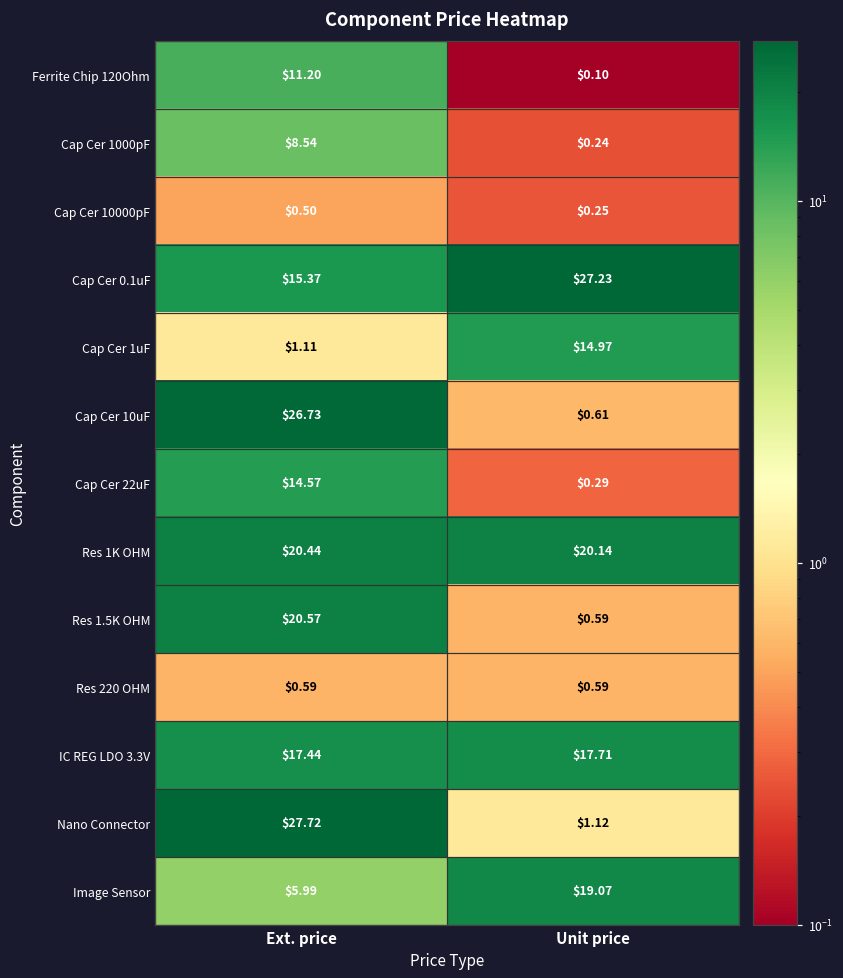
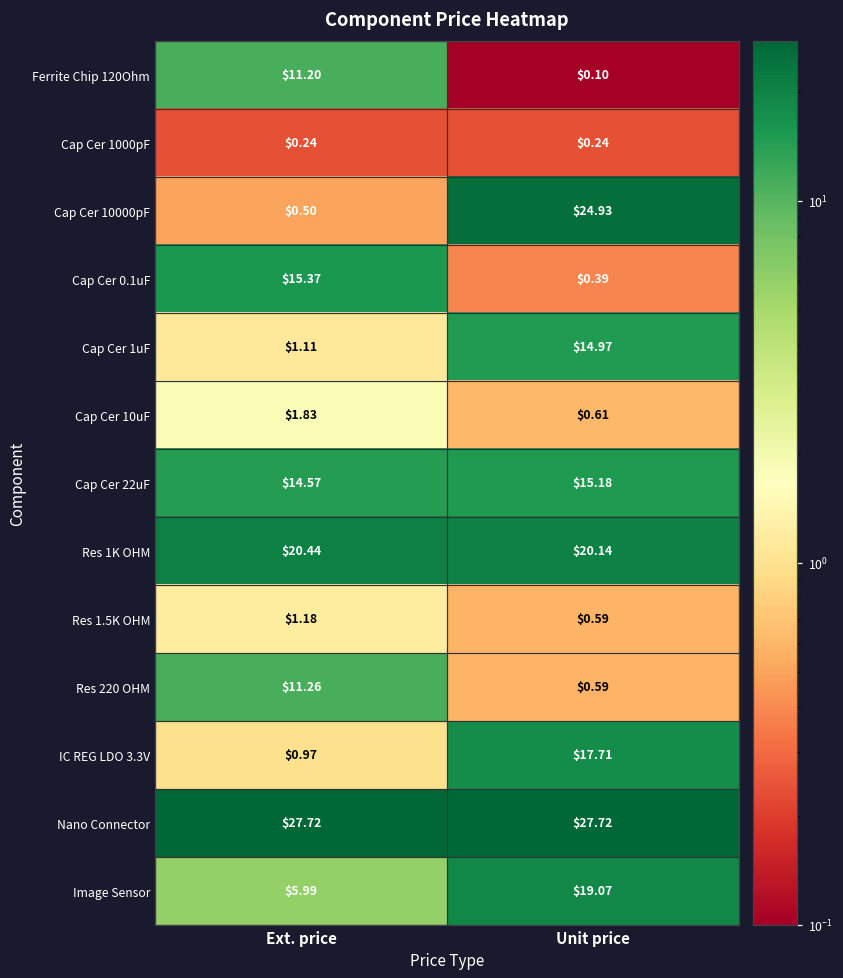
  {
    "Ferrite Chip 120Ohm": {
      "Ext. price": "$11.20",
      "Unit price": "$0.10"
    },
    "Cap Cer 1000pF": {
-     "Ext. price": "$8.54",
+     "Ext. price": "$0.24",
      "Unit price": "$0.24"
    },
    "Cap Cer 10000pF": {
      "Ext. price": "$0.50",
-     "Unit price": "$0.25"
+     "Unit price": "$24.93"
    },
    "Cap Cer 0.1uF": {
      "Ext. price": "$15.37",
-     "Unit price": "$27.23"
+     "Unit price": "$0.39"
    },
    "Cap Cer 1uF": {
      "Ext. price": "$1.11",
      "Unit price": "$14.97"
    },
    "Cap Cer 10uF": {
-     "Ext. price": "$26.73",
+     "Ext. price": "$1.83",
      "Unit price": "$0.61"
    },
    "Cap Cer 22uF": {
      "Ext. price": "$14.57",
-     "Unit price": "$0.29"
+     "Unit price": "$15.18"
    },
    "Res 1K OHM": {
      "Ext. price": "$20.44",
      "Unit price": "$20.14"
    },
    "Res 1.5K OHM": {
-     "Ext. price": "$20.57",
+     "Ext. price": "$1.18",
      "Unit price": "$0.59"
    },
    "Res 220 OHM": {
-     "Ext. price": "$0.59",
+     "Ext. price": "$11.26",
      "Unit price": "$0.59"
    },
    "IC REG LDO 3.3V": {
-     "Ext. price": "$17.44",
+     "Ext. price": "$0.97",
      "Unit price": "$17.71"
    },
    "Nano Connector": {
      "Ext. price": "$27.72",
-     "Unit price": "$1.12"
+     "Unit price": "$27.72"
    },
    "Image Sensor": {
      "Ext. price": "$5.99",
      "Unit price": "$19.07"
    }
  }
